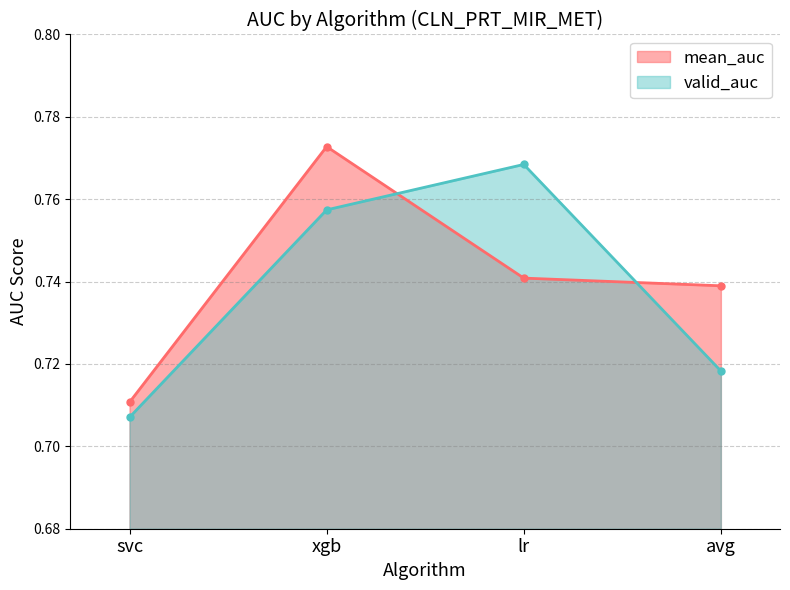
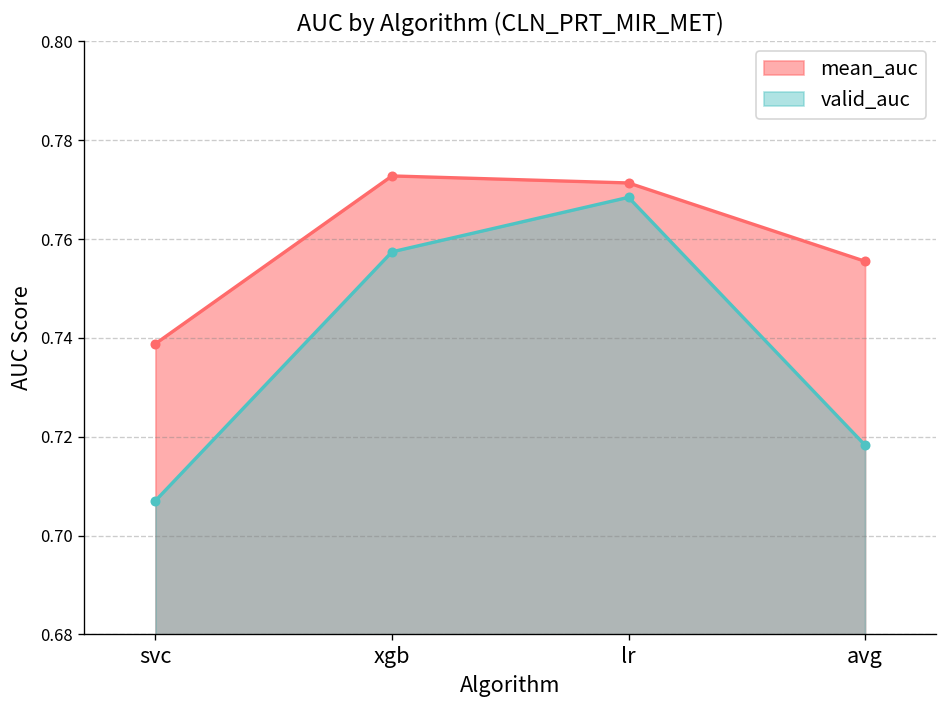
  {
    "mean_auc": {
-     "svc": 0.711,
+     "svc": 0.739,
      "xgb": 0.773,
-     "lr": 0.741,
-     "avg": 0.739
+     "lr": 0.771,
+     "avg": 0.756
    },
    "valid_auc": {
      "svc": 0.707,
      "xgb": 0.757,
      "lr": 0.768,
      "avg": 0.718
    }
  }
